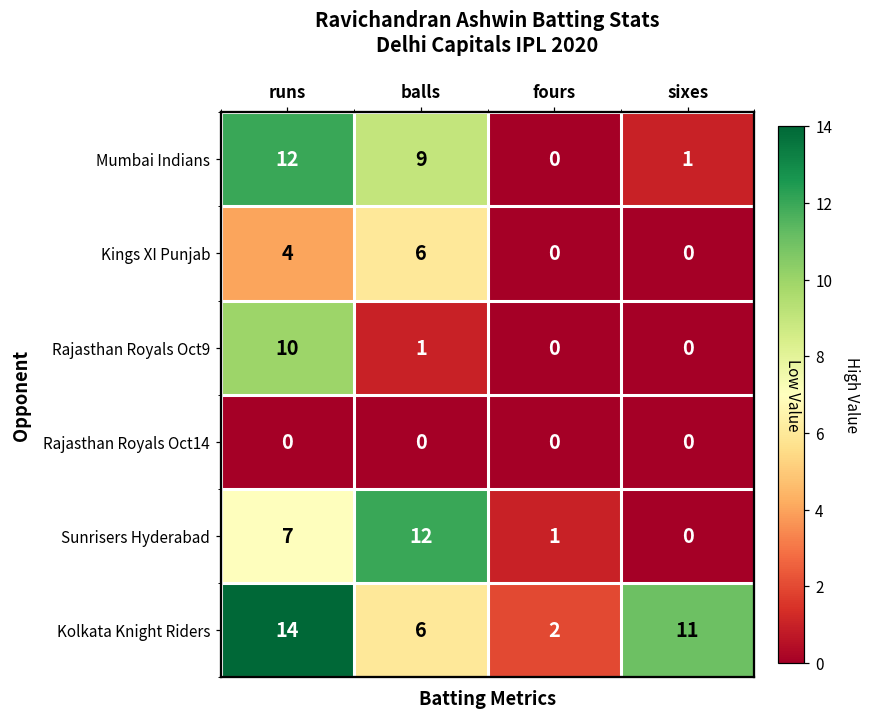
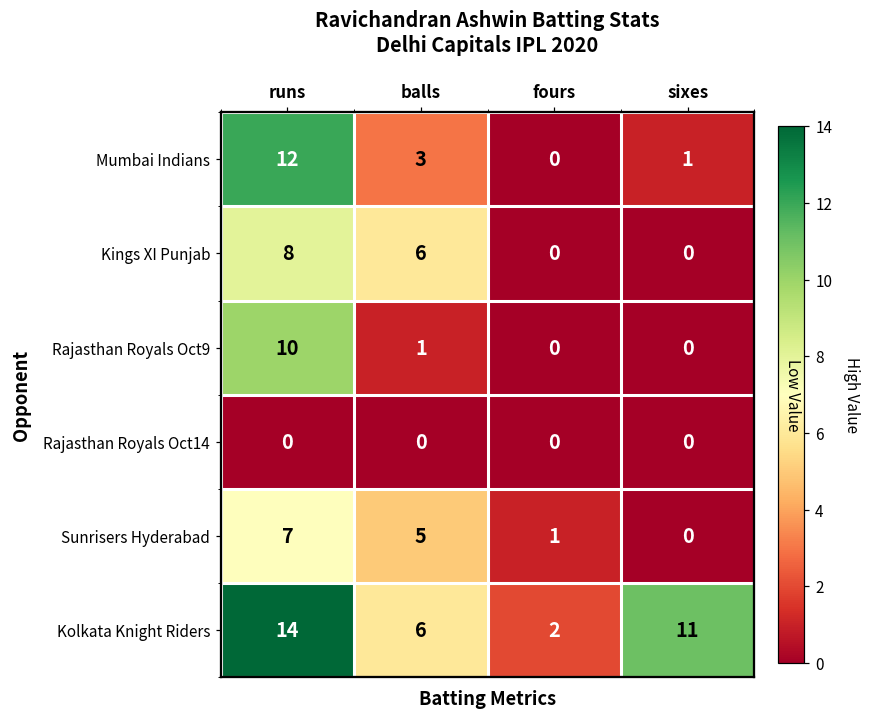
  {
    "Mumbai Indians": {
      "runs": 12,
-     "balls": 9,
+     "balls": 3,
      "fours": 0,
      "sixes": 1
    },
    "Kings XI Punjab": {
-     "runs": 4,
+     "runs": 8,
      "balls": 6,
      "fours": 0,
      "sixes": 0
    },
    "Rajasthan Royals Oct9": {
      "runs": 10,
      "balls": 1,
      "fours": 0,
      "sixes": 0
    },
    "Rajasthan Royals Oct14": {
      "runs": 0,
      "balls": 0,
      "fours": 0,
      "sixes": 0
    },
    "Sunrisers Hyderabad": {
      "runs": 7,
-     "balls": 12,
+     "balls": 5,
      "fours": 1,
      "sixes": 0
    },
    "Kolkata Knight Riders": {
      "runs": 14,
      "balls": 6,
      "fours": 2,
      "sixes": 11
    }
  }
